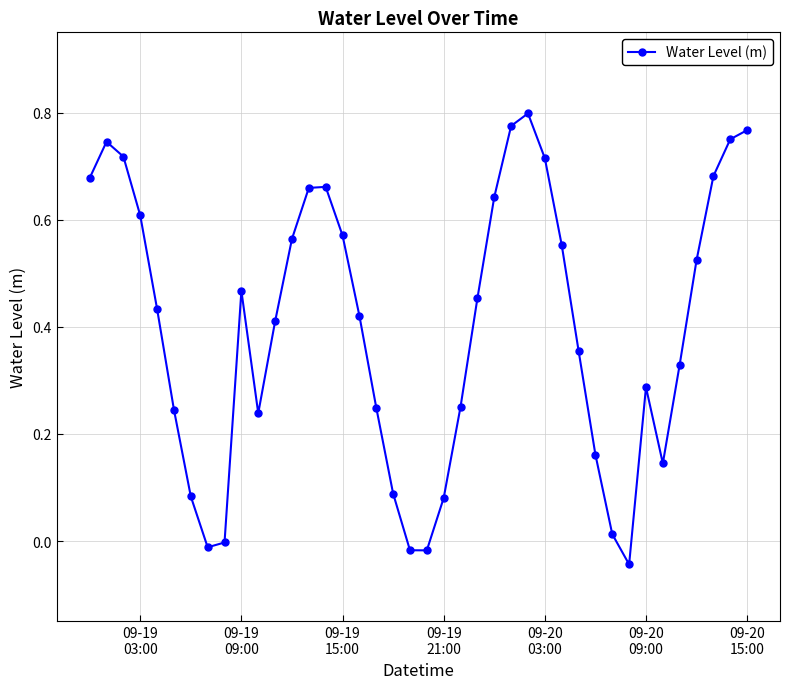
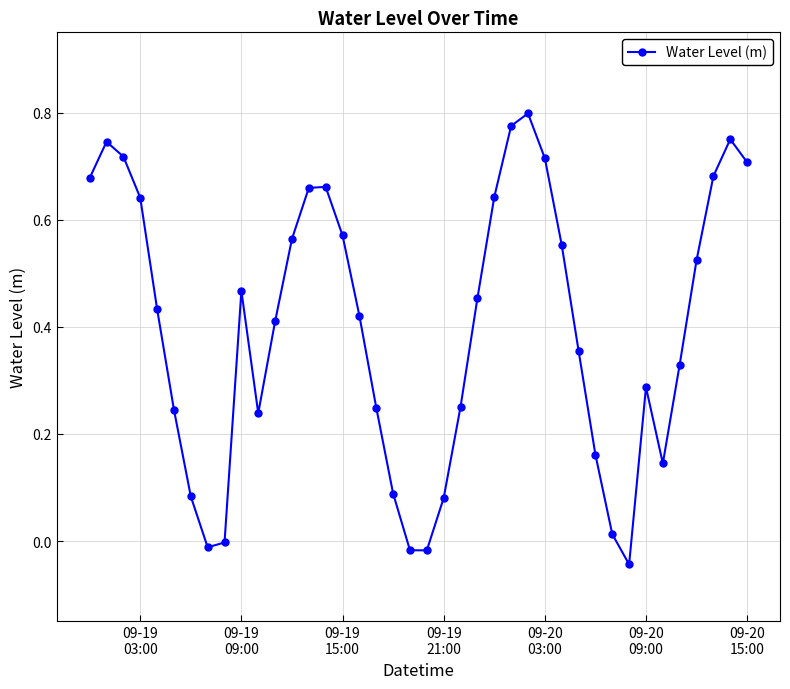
  {
-   "09-19 03:00": 0.61,
+   "09-19 03:00": 0.64,
    "09-19 09:00": 0.47,
    "09-19 15:00": 0.57,
    "09-19 21:00": 0.08,
    "09-20 03:00": 0.72,
    "09-20 09:00": 0.29,
-   "09-20 15:00": 0.77
+   "09-20 15:00": 0.71
  }
